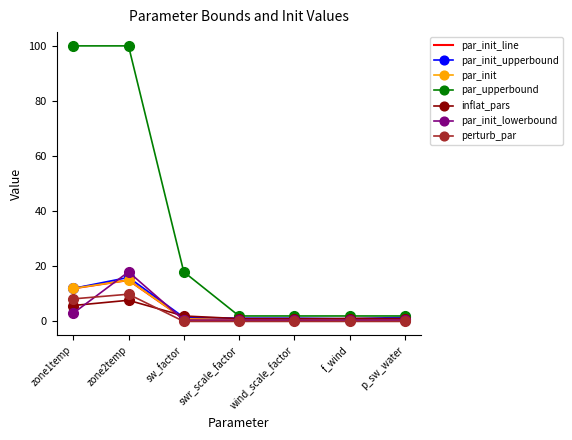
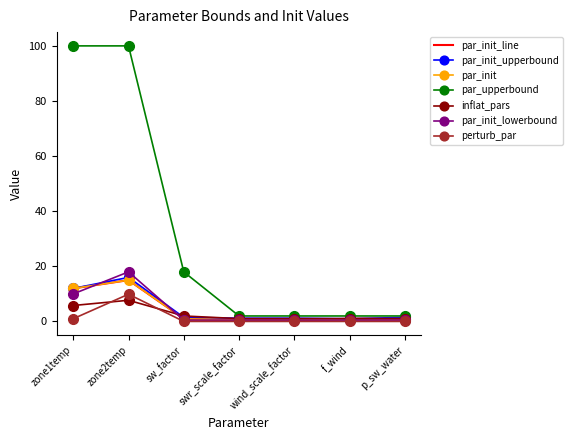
  {
    "par_init": {
      "zone2temp": 15
    },
    "par_init_upperbound": {
      "zone2temp": 16
    },
    "par_upperbound": {
      "zone1temp": 100,
      "zone2temp": 100,
      "sw_factor": 18,
      "f_wind": 2
    },
    "inflat_pars": {
      "zone1temp": 6,
      "zone2temp": 8
    },
    "par_init_lowerbound": {
-     "zone1temp": 3,
+     "zone1temp": 10,
      "zone2temp": 18
    },
    "perturb_par": {
-     "zone1temp": 8,
+     "zone1temp": 1,
      "zone2temp": 10
    }
  }
